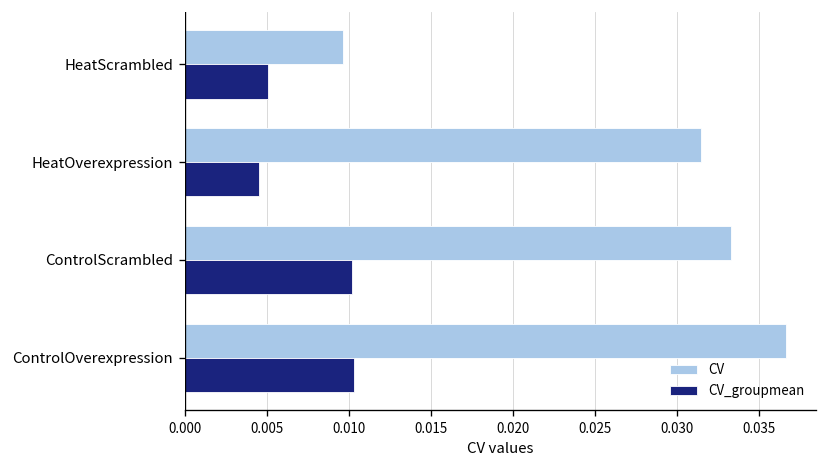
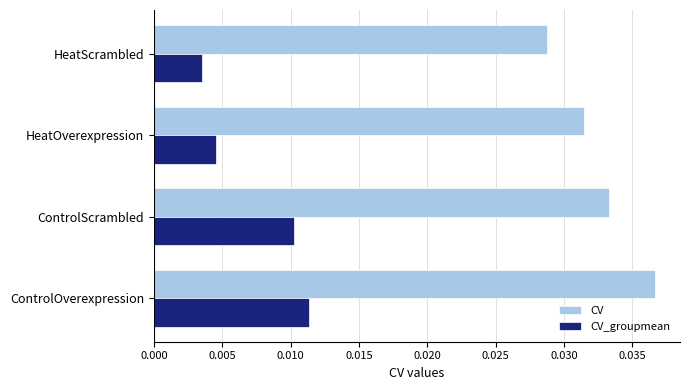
  {
    "CV": {
-     "HeatScrambled": 0.0097,
+     "HeatScrambled": 0.0288,
      "HeatOverexpression": 0.0315,
      "ControlScrambled": 0.0333,
      "ControlOverexpression": 0.0367
    },
    "CV_groupmean": {
-     "HeatScrambled": 0.0051,
+     "HeatScrambled": 0.0035,
      "HeatOverexpression": 0.0045,
      "ControlScrambled": 0.0102,
-     "ControlOverexpression": 0.0103
+     "ControlOverexpression": 0.0113
    }
  }
